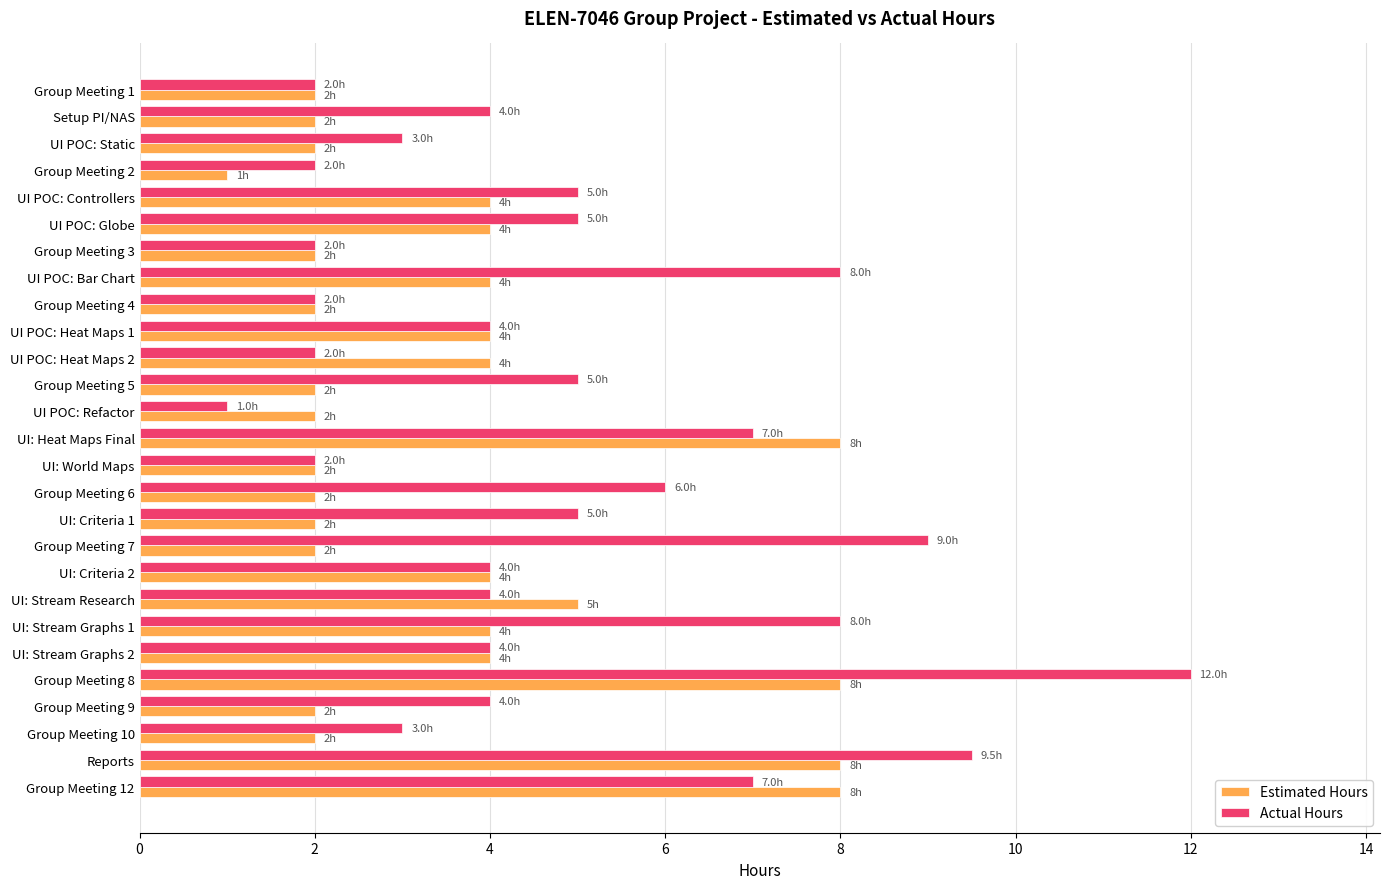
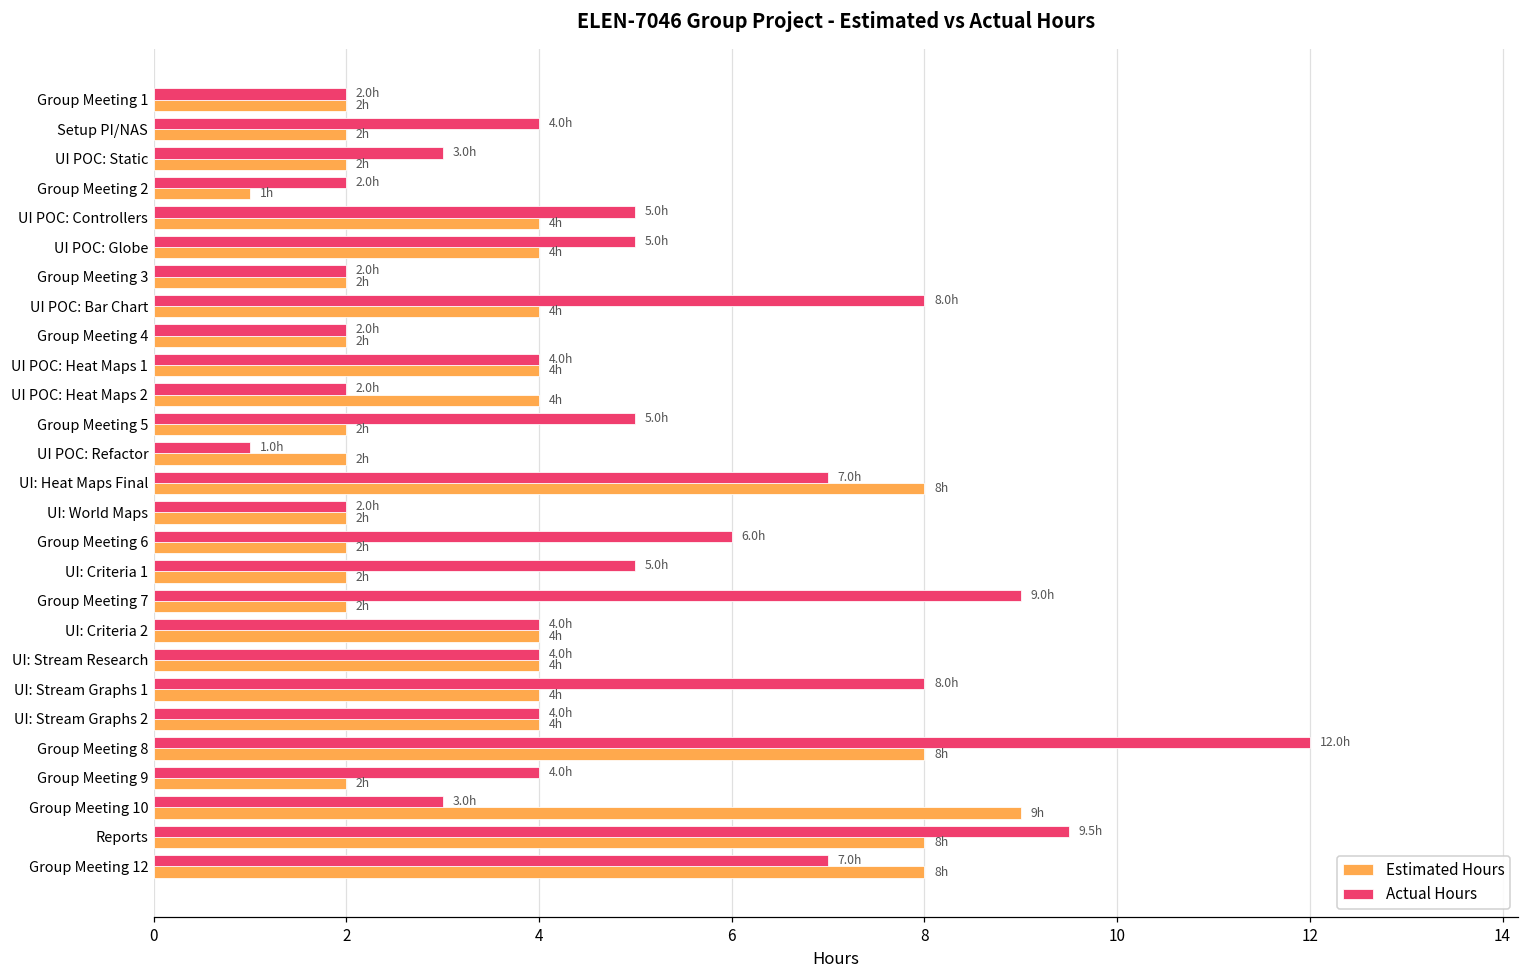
  {
    "Estimated Hours": {
      "Group Meeting 1": "2h",
      "Setup PI/NAS": "2h",
      "UI POC: Static": "2h",
      "Group Meeting 2": "1h",
      "UI POC: Controllers": "4h",
      "UI POC: Globe": "4h",
      "Group Meeting 3": "2h",
      "UI POC: Bar Chart": "4h",
      "Group Meeting 4": "2h",
      "UI POC: Heat Maps 1": "4h",
      "UI POC: Heat Maps 2": "4h",
      "Group Meeting 5": "2h",
      "UI POC: Refactor": "2h",
      "UI: Heat Maps Final": "8h",
      "UI: World Maps": "2h",
      "Group Meeting 6": "2h",
      "UI: Criteria 1": "2h",
      "Group Meeting 7": "2h",
      "UI: Criteria 2": "4h",
-     "UI: Stream Research": "5h",
+     "UI: Stream Research": "4h",
      "UI: Stream Graphs 1": "4h",
      "UI: Stream Graphs 2": "4h",
      "Group Meeting 8": "8h",
      "Group Meeting 9": "2h",
-     "Group Meeting 10": "2h",
+     "Group Meeting 10": "9h",
      "Reports": "8h",
      "Group Meeting 12": "8h"
    },
    "Actual Hours": {
      "Group Meeting 1": "2.0h",
      "Setup PI/NAS": "4.0h",
      "UI POC: Static": "3.0h",
      "Group Meeting 2": "2.0h",
      "UI POC: Controllers": "5.0h",
      "UI POC: Globe": "5.0h",
      "Group Meeting 3": "2.0h",
      "UI POC: Bar Chart": "8.0h",
      "Group Meeting 4": "2.0h",
      "UI POC: Heat Maps 1": "4.0h",
      "UI POC: Heat Maps 2": "2.0h",
      "Group Meeting 5": "5.0h",
      "UI POC: Refactor": "1.0h",
      "UI: Heat Maps Final": "7.0h",
      "UI: World Maps": "2.0h",
      "Group Meeting 6": "6.0h",
      "UI: Criteria 1": "5.0h",
      "Group Meeting 7": "9.0h",
      "UI: Criteria 2": "4.0h",
      "UI: Stream Research": "4.0h",
      "UI: Stream Graphs 1": "8.0h",
      "UI: Stream Graphs 2": "4.0h",
      "Group Meeting 8": "12.0h",
      "Group Meeting 9": "4.0h",
      "Group Meeting 10": "3.0h",
      "Reports": "9.5h",
      "Group Meeting 12": "7.0h"
    }
  }
